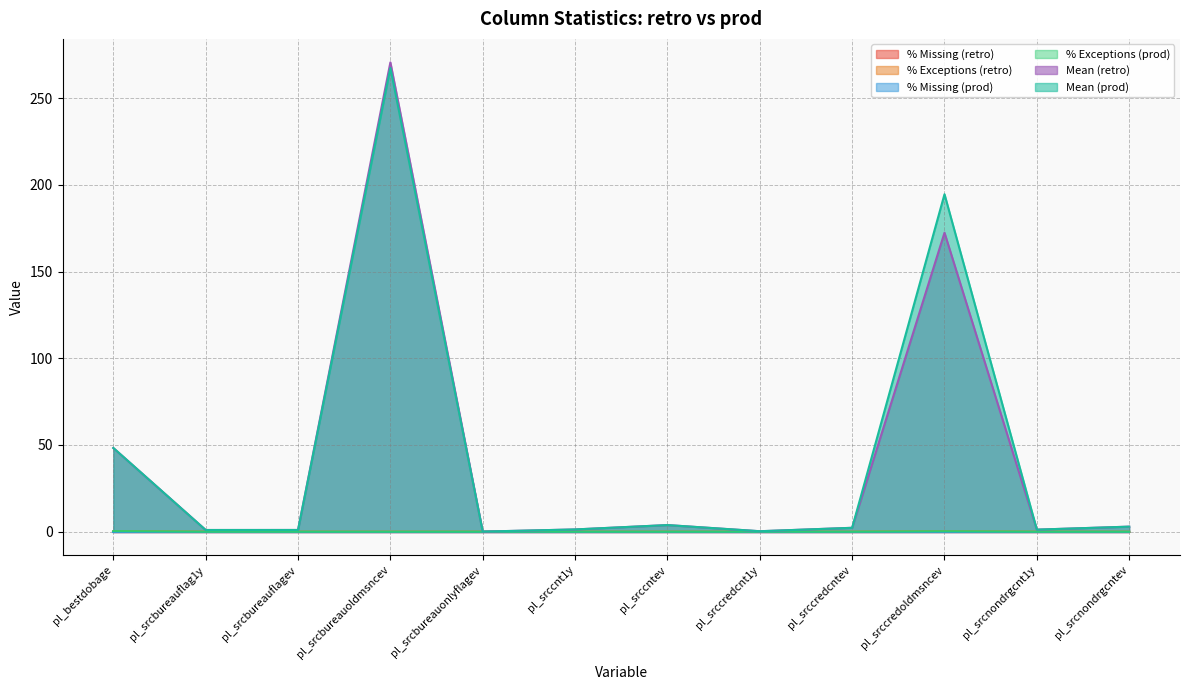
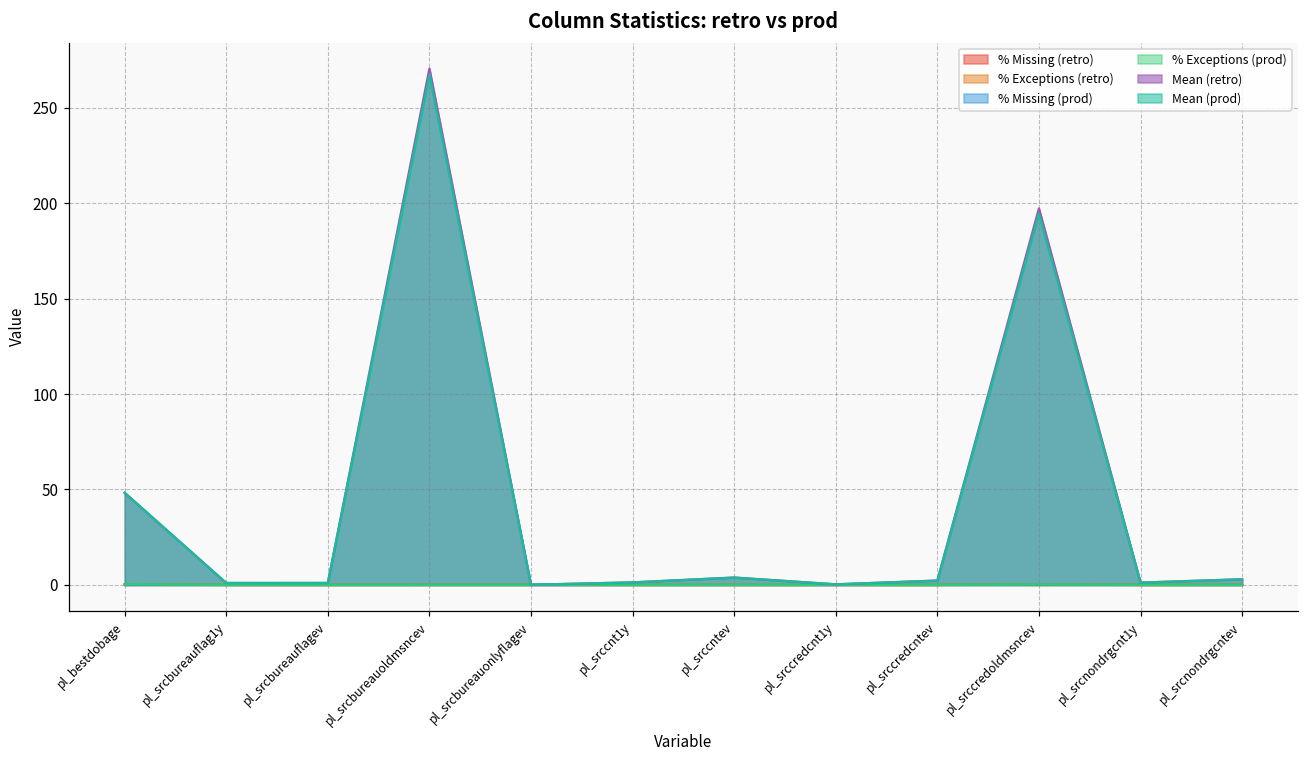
  {
    "Mean (retro)": {
      "pl_srcbureauoldmsncev": 271,
-     "pl_srccredoldmsncev": 172
+     "pl_srccredoldmsncev": 197
    }
  }
